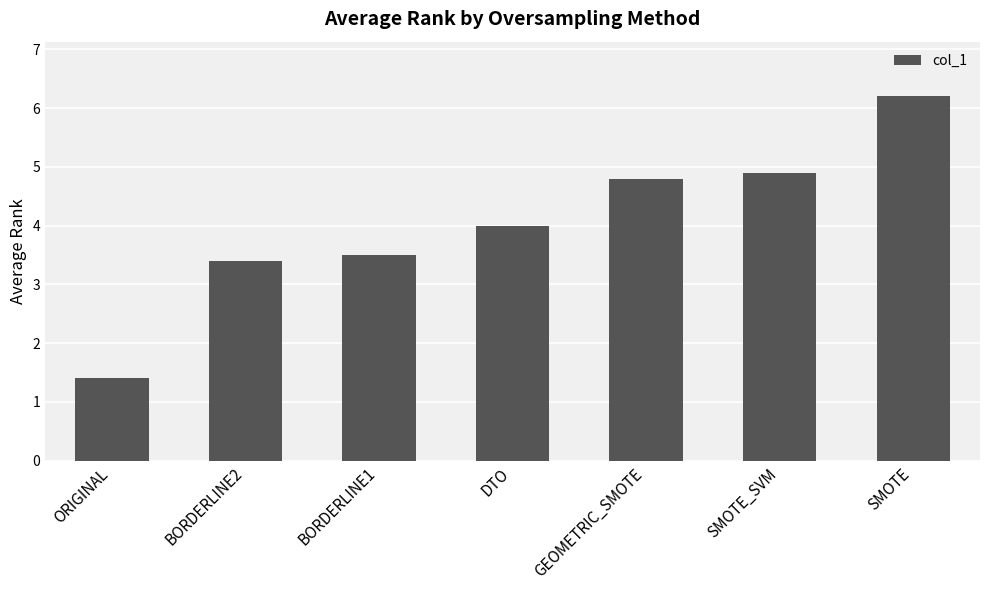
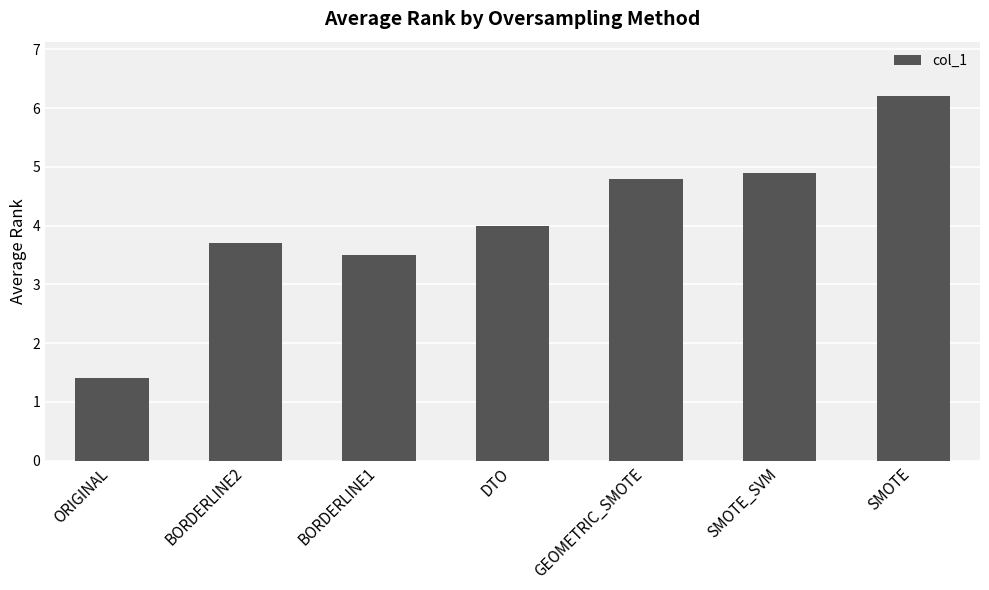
  {
    "ORIGINAL": 1.4,
-   "BORDERLINE2": 3.4,
+   "BORDERLINE2": 3.7,
    "BORDERLINE1": 3.5,
    "DTO": 4.0,
    "GEOMETRIC_SMOTE": 4.8,
    "SMOTE_SVM": 4.9,
    "SMOTE": 6.2
  }
